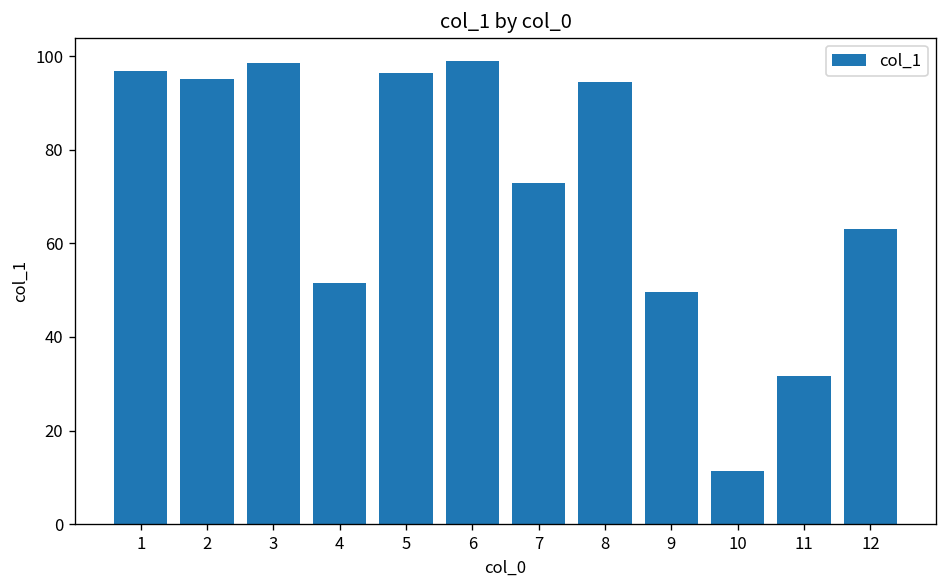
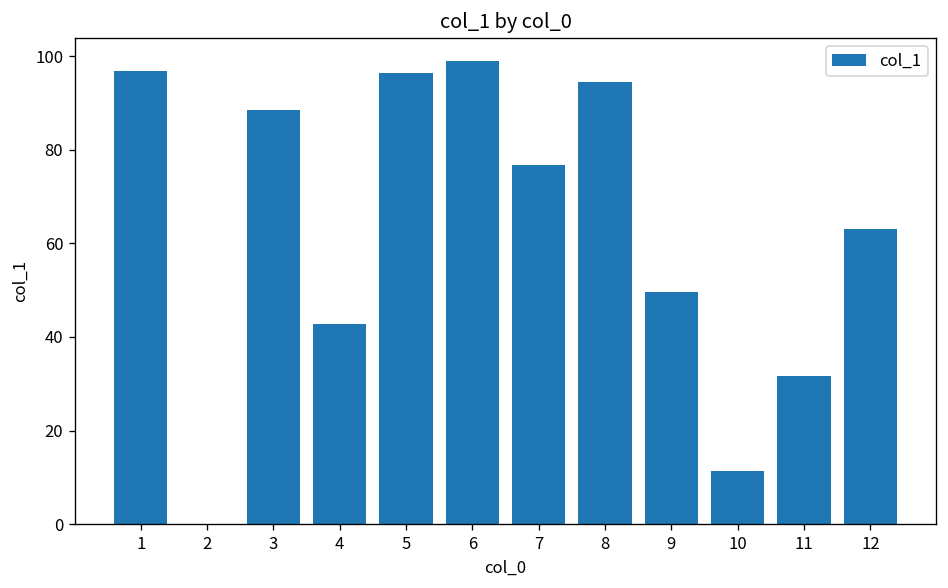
  {
    "1": 97,
-   "2": 95,
-   "3": 99,
-   "4": 52,
+   "2": 0,
+   "3": 89,
+   "4": 43,
    "5": 96,
    "6": 99,
-   "7": 73,
+   "7": 77,
    "8": 94,
    "9": 50,
    "10": 11,
    "11": 32,
    "12": 63
  }
